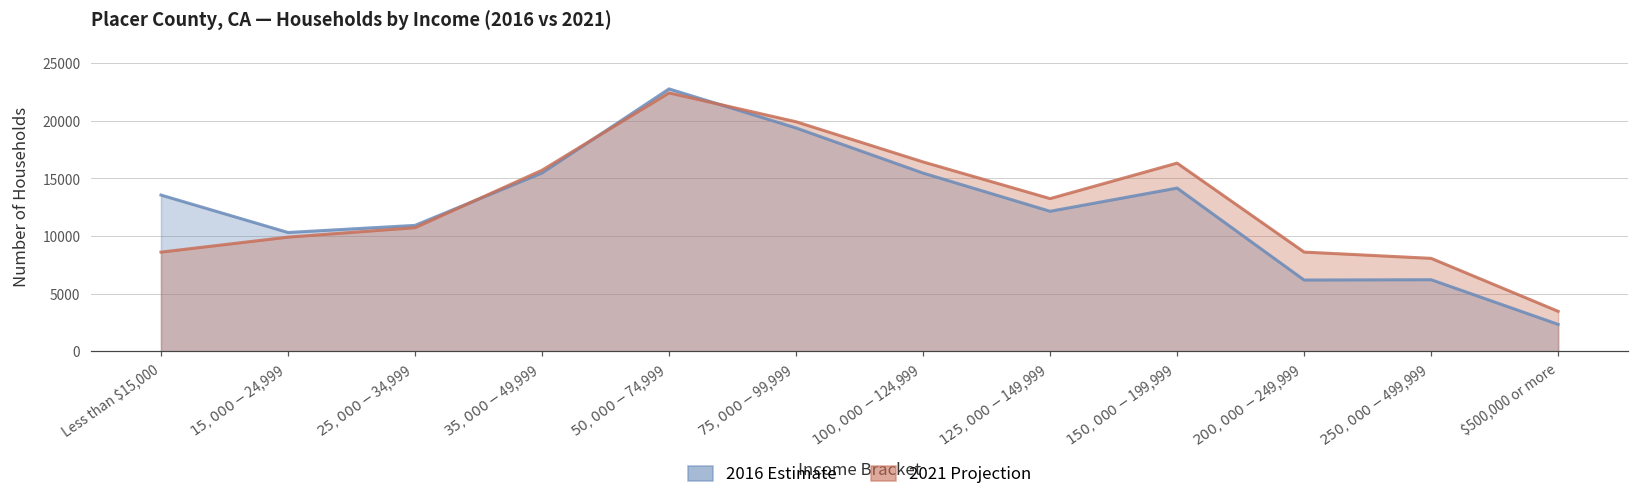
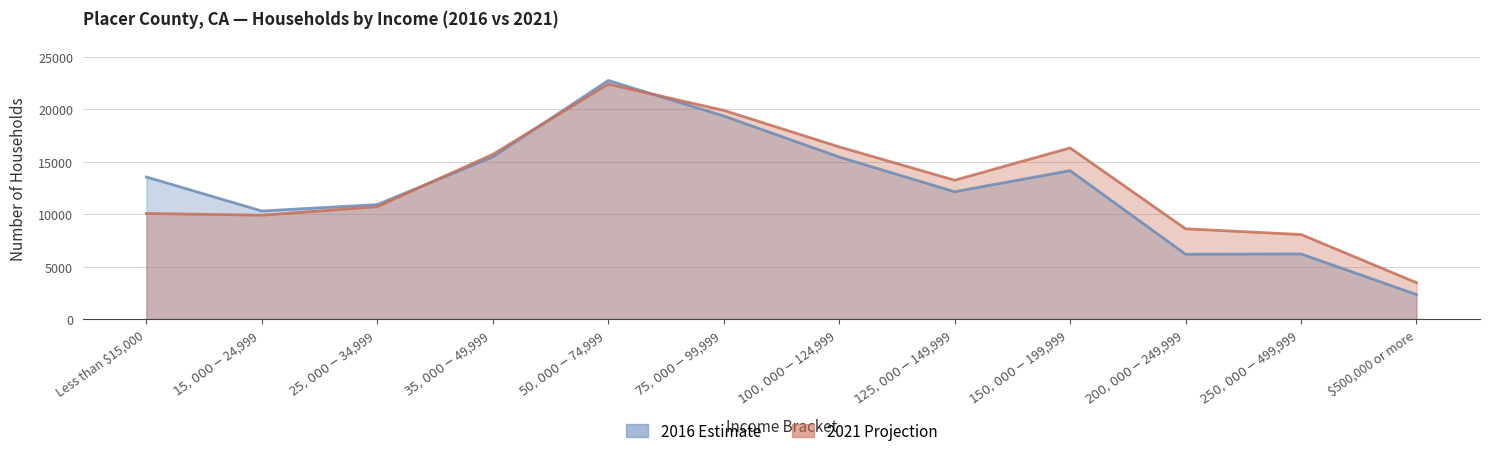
  {
    "2016 Estimate": {
      "Less than $15,000": 13600,
      "$500,000 or more": 2300
    },
    "2021 Projection": {
-     "Less than $15,000": 8600,
+     "Less than $15,000": 10100,
      "$500,000 or more": 3500
    }
  }
